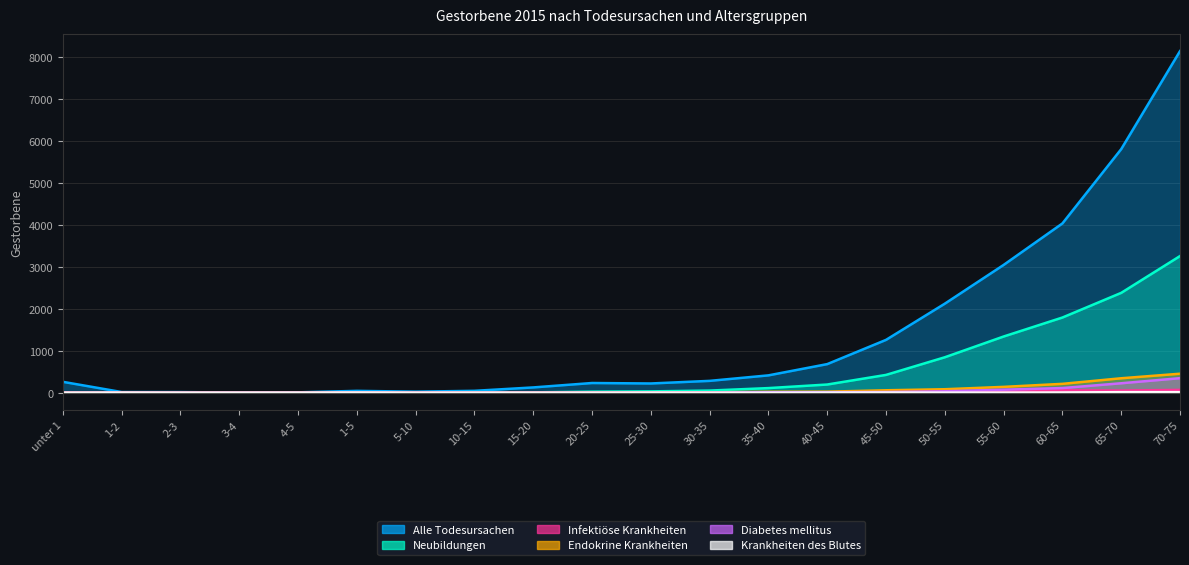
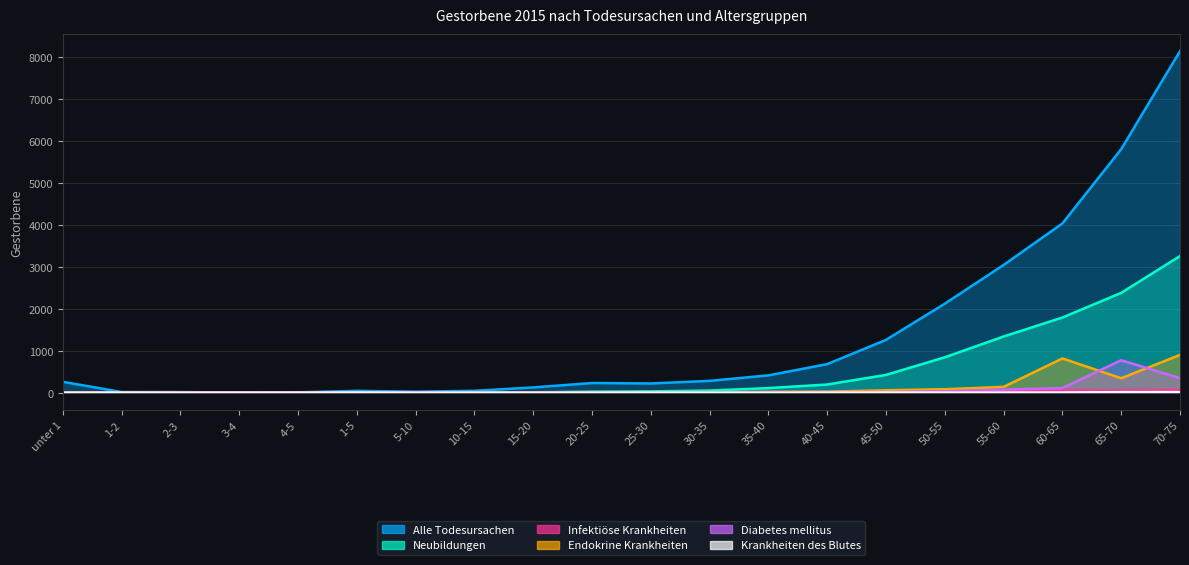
  {
    "Endokrine Krankheiten": {
      "55-60": 100,
-     "60-65": 200,
+     "60-65": 800,
      "65-70": 300,
-     "70-75": 500
+     "70-75": 900
    },
    "Diabetes mellitus": {
-     "65-70": 200,
+     "65-70": 800,
      "70-75": 300
    }
  }
